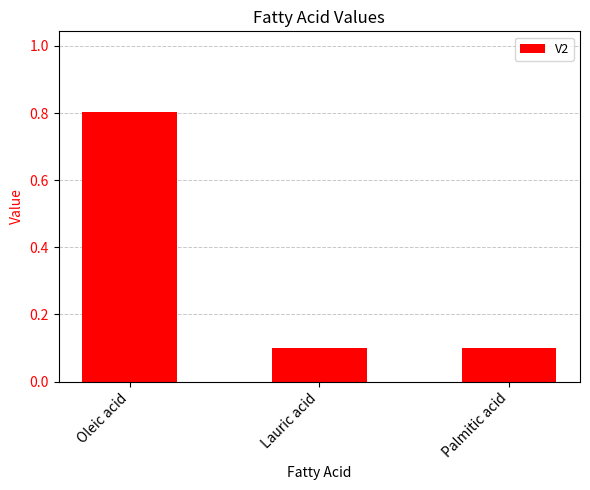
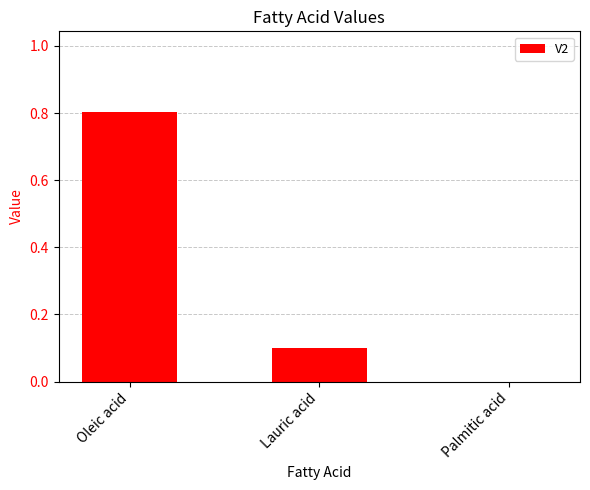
  {
    "Oleic acid": 0.8,
    "Lauric acid": 0.1,
-   "Palmitic acid": 0.1
+   "Palmitic acid": 0.0
  }
